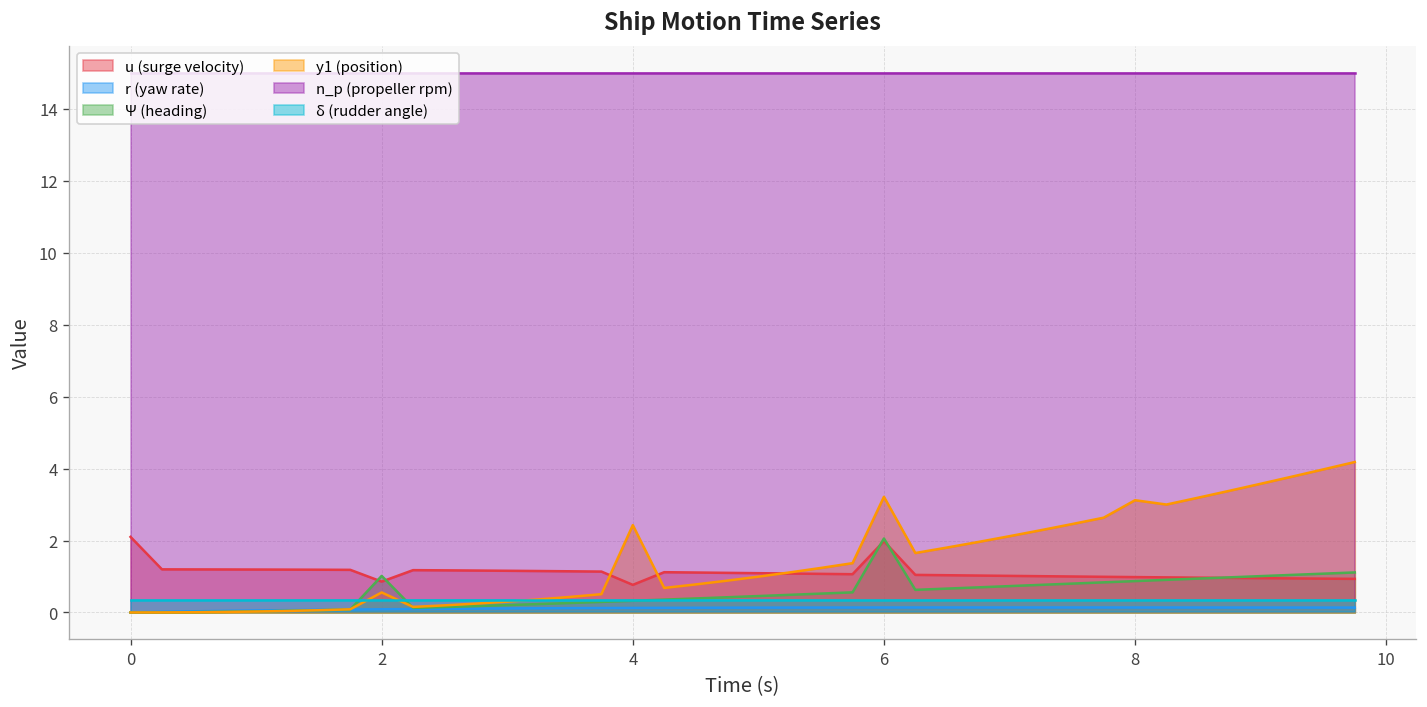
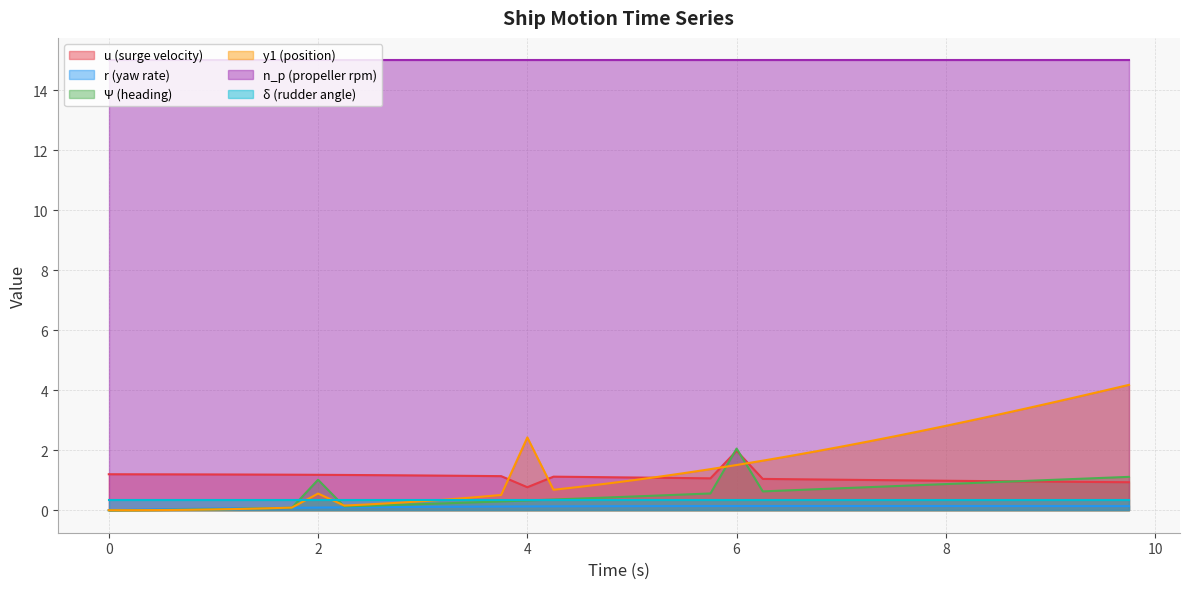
  {
    "u (surge velocity)": {
-     "0": 2.1,
-     "2": 0.9,
+     "0": 1.2,
+     "2": 1.2,
      "4": 0.8,
      "8": 1.0
    },
    "Ψ (heading)": {
      "2": 1.0,
      "8": 0.9
    },
    "y1 (position)": {
      "2": 0.6,
      "4": 2.4,
-     "6": 3.2,
-     "8": 3.1
+     "6": 1.5,
+     "8": 2.8
    },
    "n_p (propeller rpm)": {
      "4": 15.0,
      "6": 15.0,
      "8": 15.0
    }
  }
